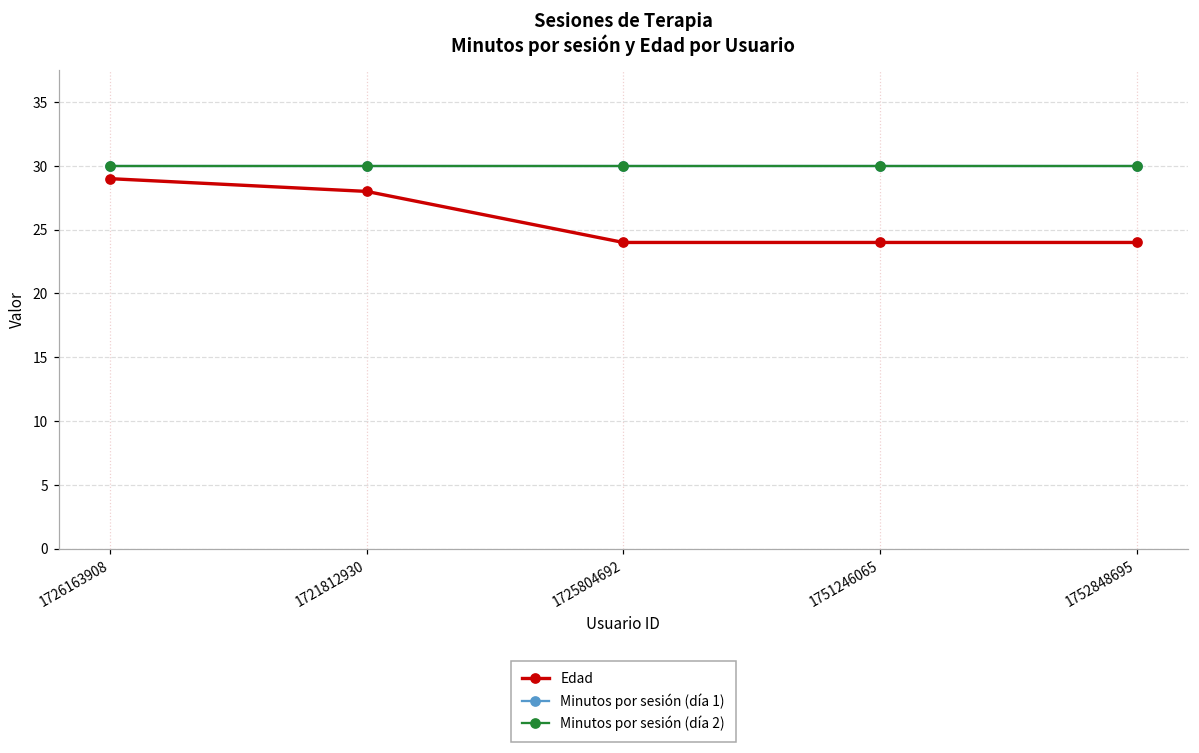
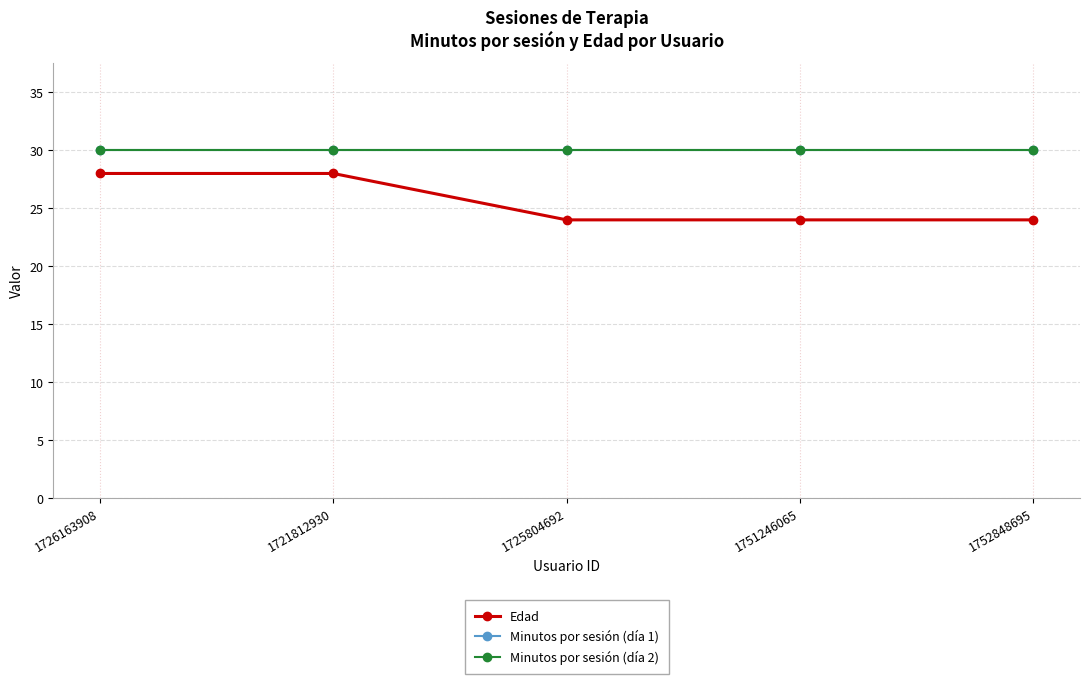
  {
    "Edad": {
-     "1726163908": 29,
+     "1726163908": 28,
      "1721812930": 28,
      "1725804692": 24,
      "1751246065": 24,
      "1752848695": 24
    },
    "Minutos por sesión (día 2)": {
      "1726163908": 30,
      "1721812930": 30,
      "1725804692": 30,
      "1751246065": 30,
      "1752848695": 30
    }
  }
